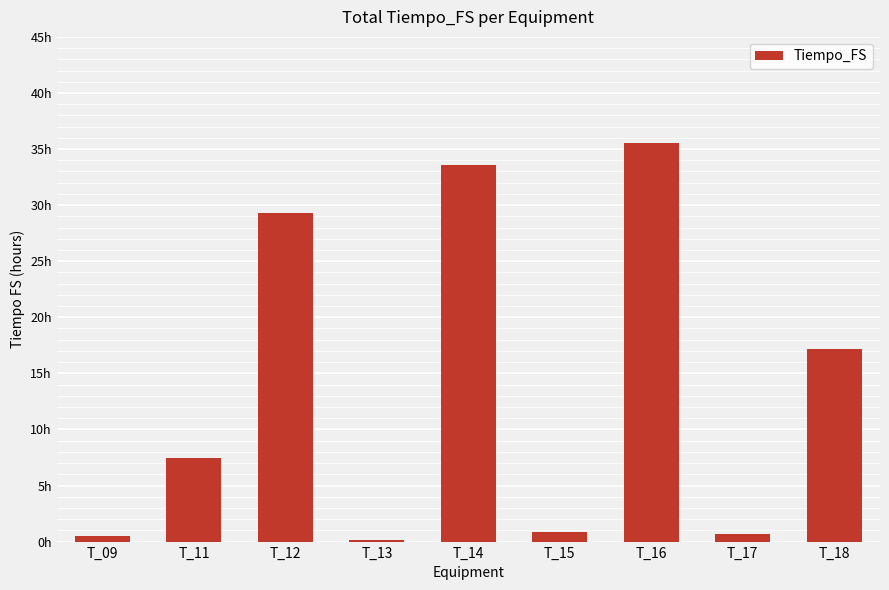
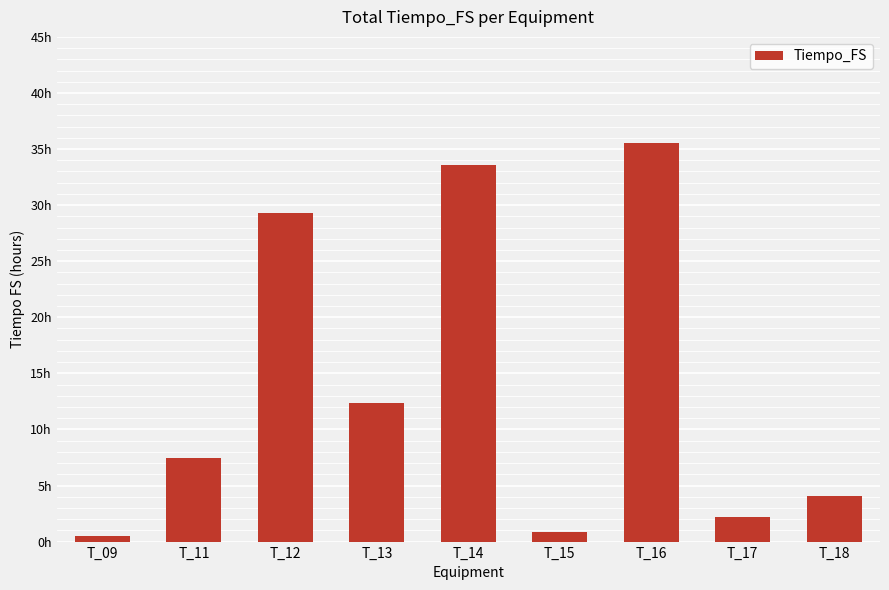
  {
    "T_09": "0.5h",
    "T_11": "7.5h",
    "T_12": "29.3h",
-   "T_13": "0.2h",
+   "T_13": "12.4h",
    "T_14": "33.5h",
    "T_15": "0.9h",
    "T_16": "35.6h",
-   "T_17": "0.7h",
-   "T_18": "17.2h"
+   "T_17": "2.2h",
+   "T_18": "4.1h"
  }
